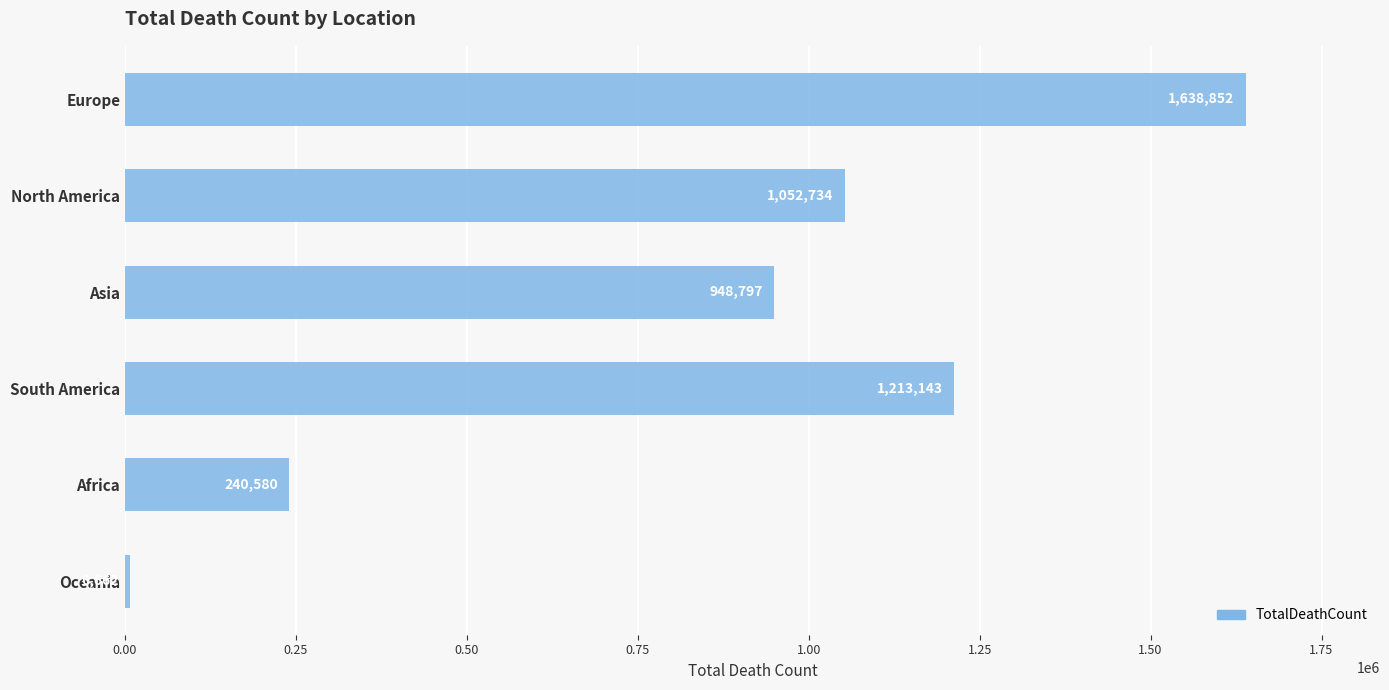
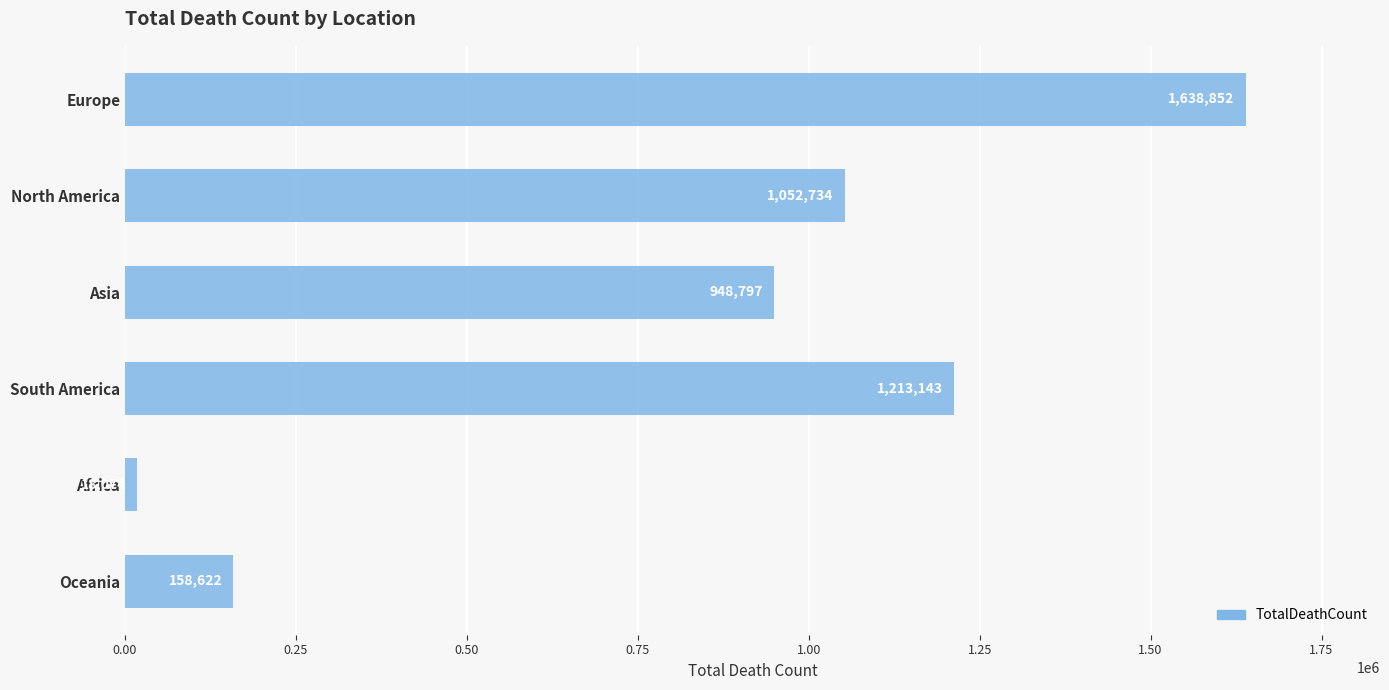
  {
-   "Africa": 240000,
-   "Oceania": 10000
+   "Africa": 20000,
+   "Oceania": 160000
  }
